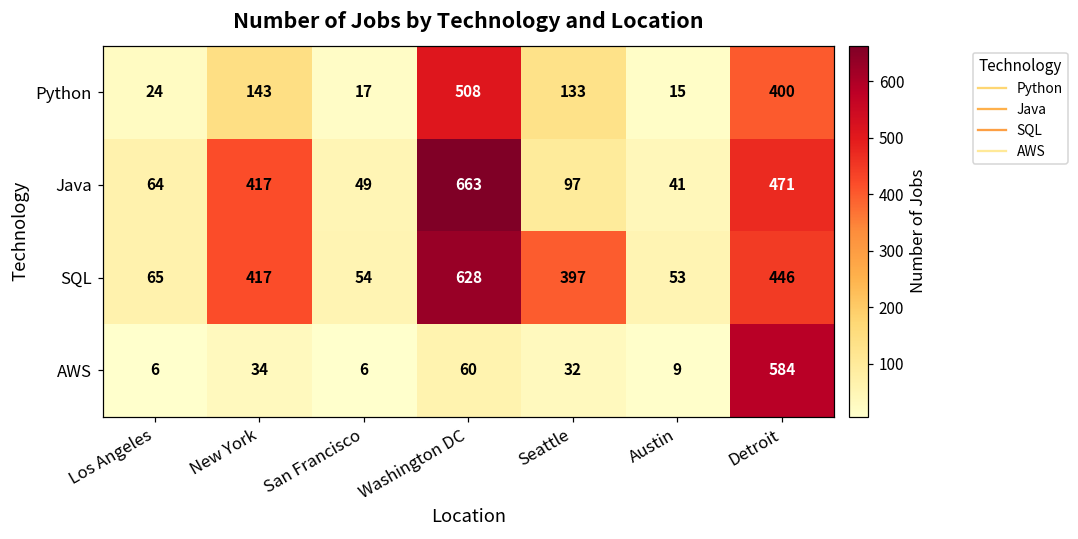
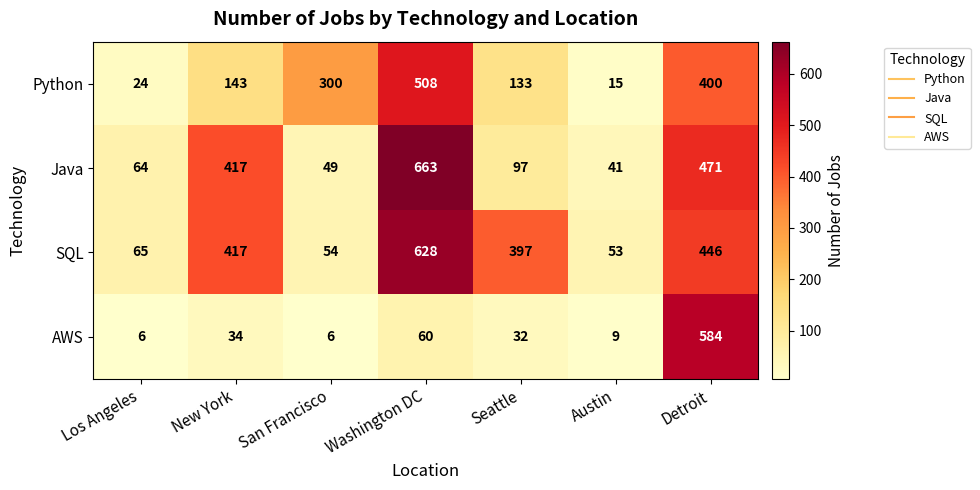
  {
    "Python": {
      "Los Angeles": 24,
      "New York": 143,
-     "San Francisco": 17,
+     "San Francisco": 300,
      "Washington DC": 508,
      "Seattle": 133,
      "Austin": 15,
      "Detroit": 400
    },
    "Java": {
      "Los Angeles": 64,
      "New York": 417,
      "San Francisco": 49,
      "Washington DC": 663,
      "Seattle": 97,
      "Austin": 41,
      "Detroit": 471
    },
    "SQL": {
      "Los Angeles": 65,
      "New York": 417,
      "San Francisco": 54,
      "Washington DC": 628,
      "Seattle": 397,
      "Austin": 53,
      "Detroit": 446
    },
    "AWS": {
      "Los Angeles": 6,
      "New York": 34,
      "San Francisco": 6,
      "Washington DC": 60,
      "Seattle": 32,
      "Austin": 9,
      "Detroit": 584
    }
  }
